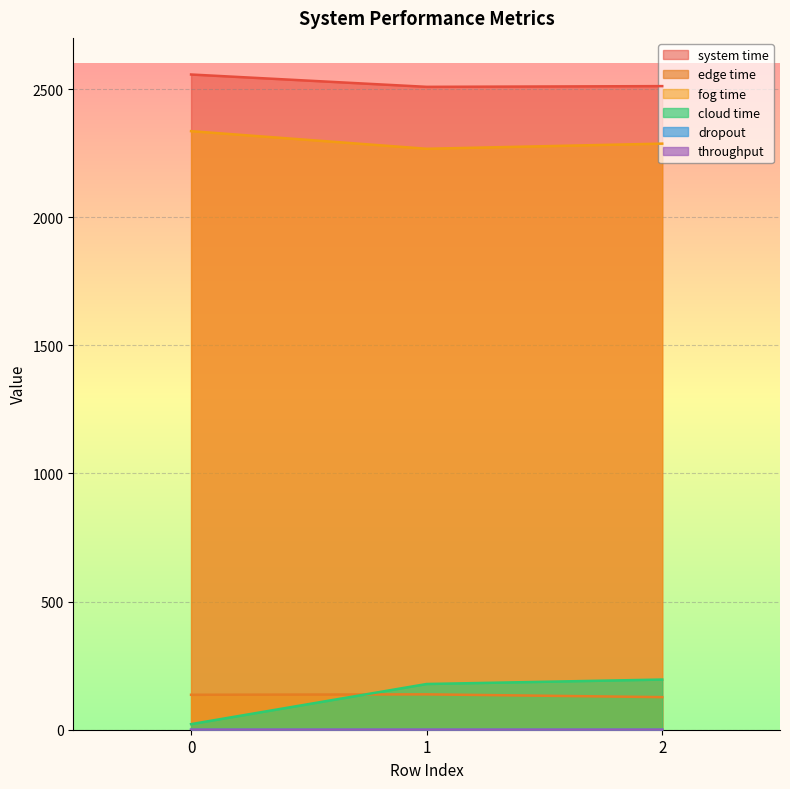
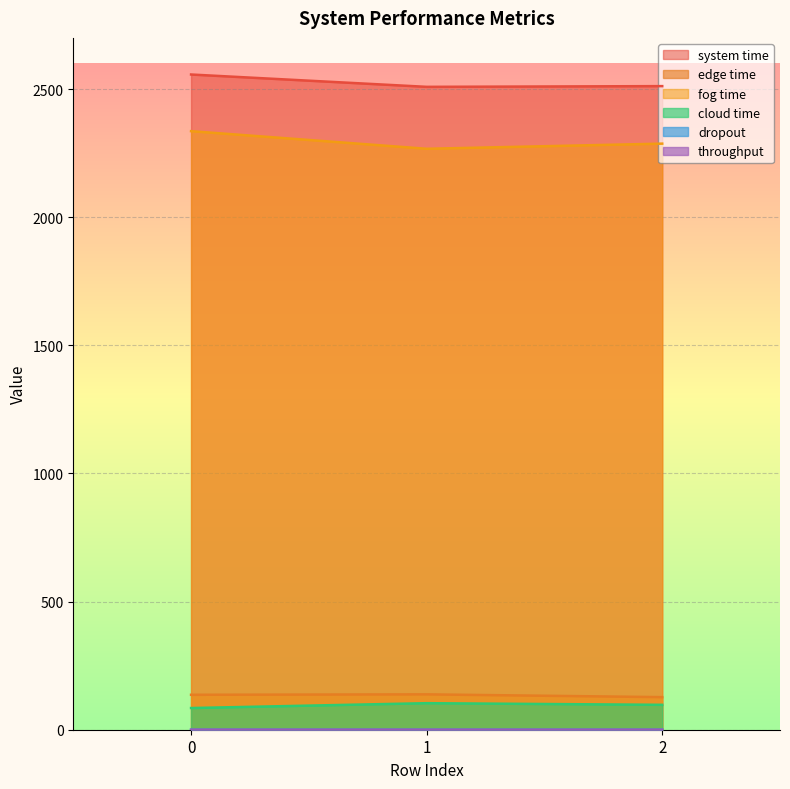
  {
    "cloud time": {
-     "0": 20,
-     "1": 180,
-     "2": 200
+     "0": 80,
+     "1": 100,
+     "2": 100
    },
    "throughput": {
      "0": 0,
      "1": 0,
      "2": 0
    }
  }
